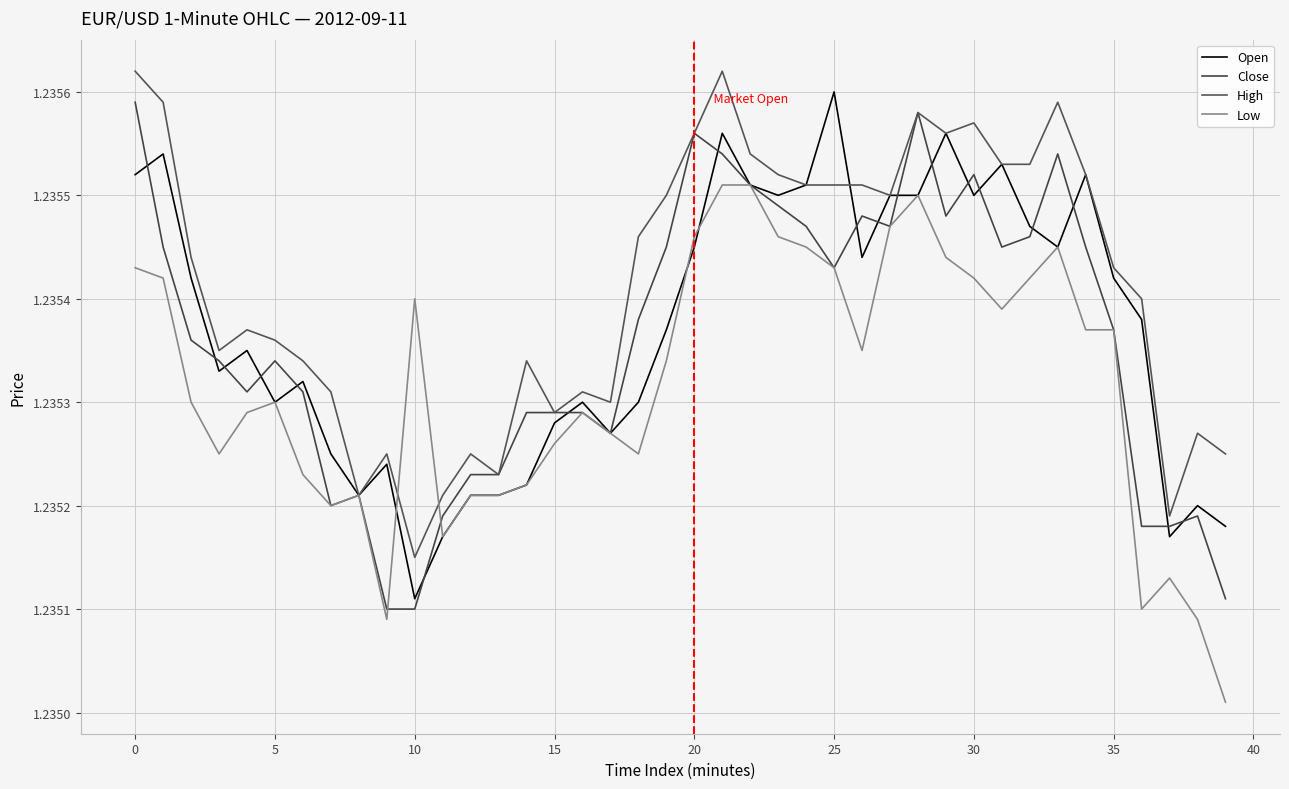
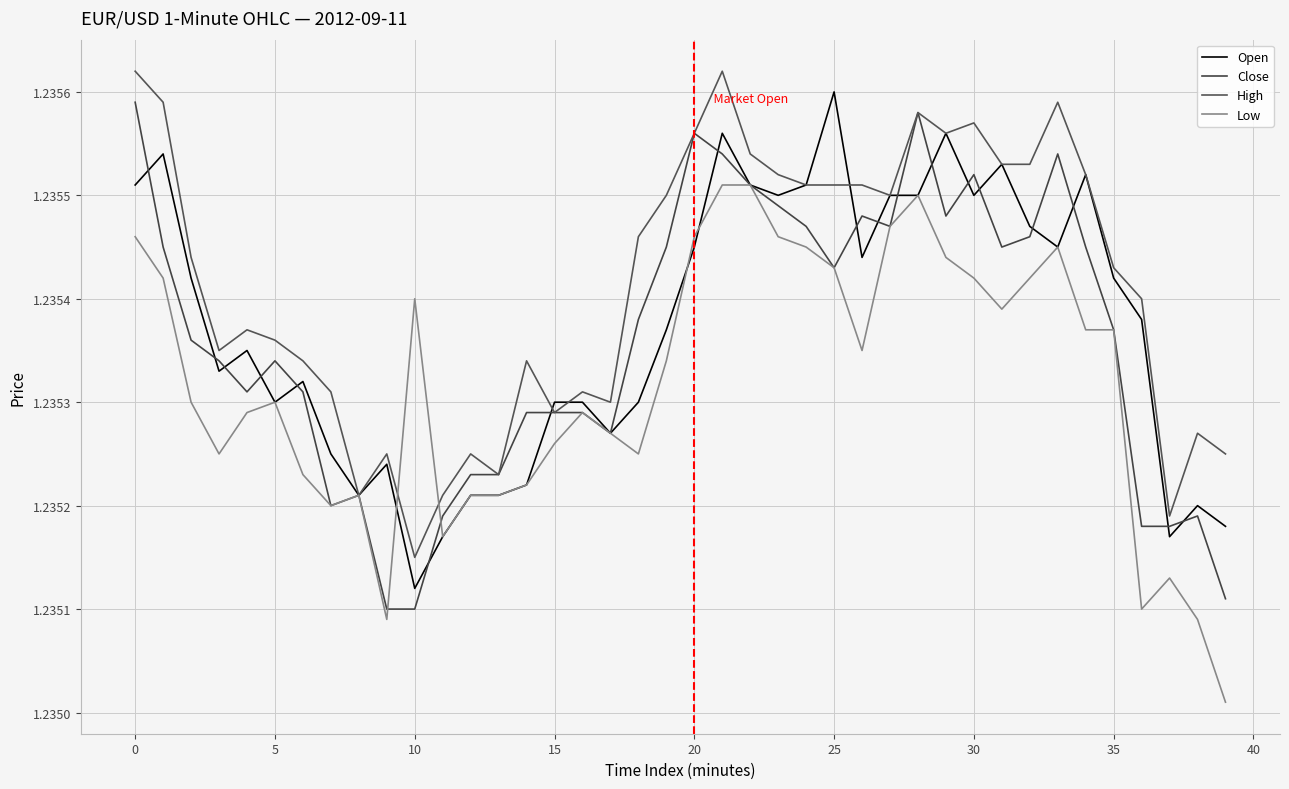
  {
    "Open": {
-     "0": 1.23552,
-     "10": 1.23511,
-     "15": 1.23528,
+     "0": 1.23551,
+     "10": 1.23512,
+     "15": 1.23530,
      "20": 1.23545,
      "25": 1.23560,
      "30": 1.23550,
      "35": 1.23542
    },
    "Low": {
-     "0": 1.23543,
+     "0": 1.23546,
      "10": 1.23540,
      "15": 1.23526,
      "20": 1.23546,
      "30": 1.23542
    }
  }
